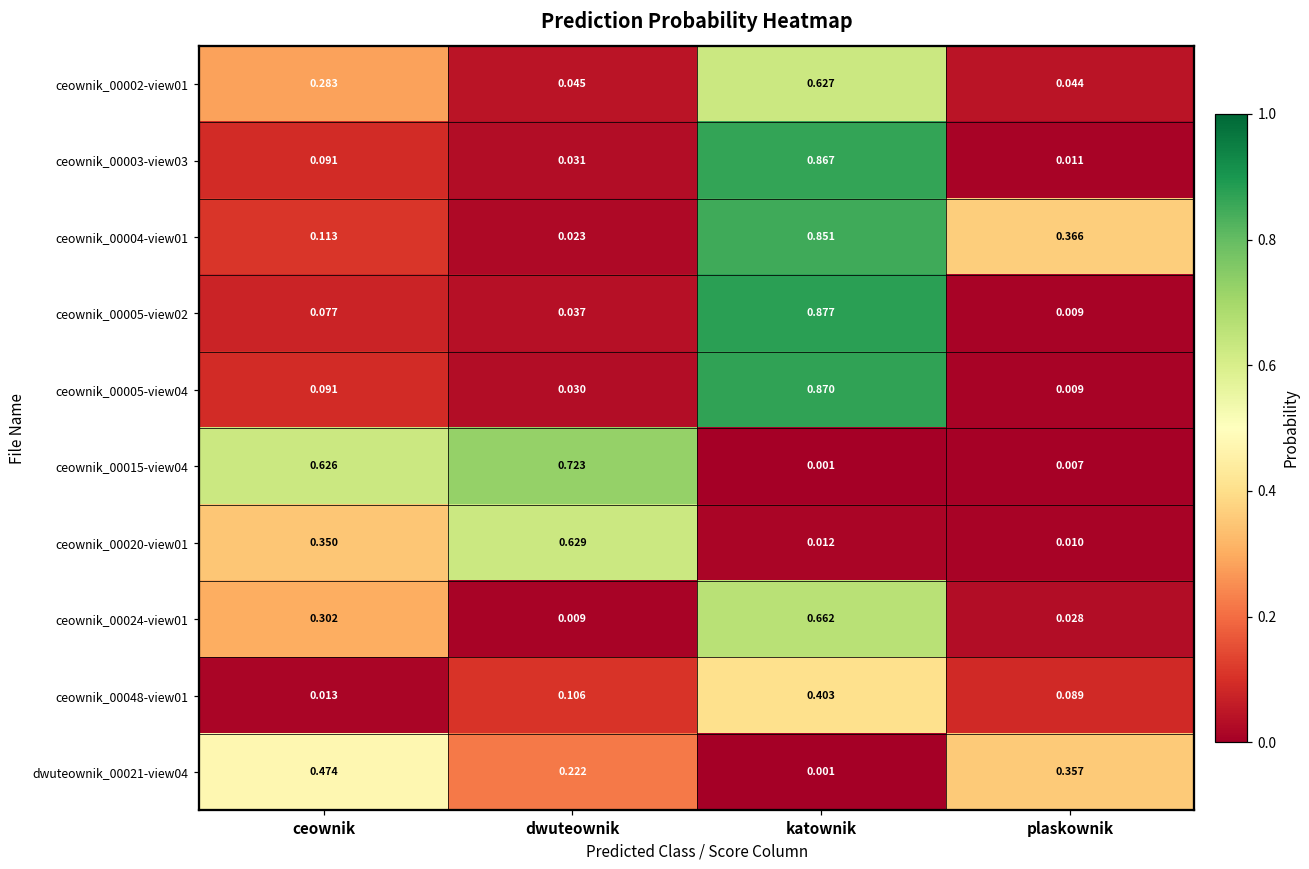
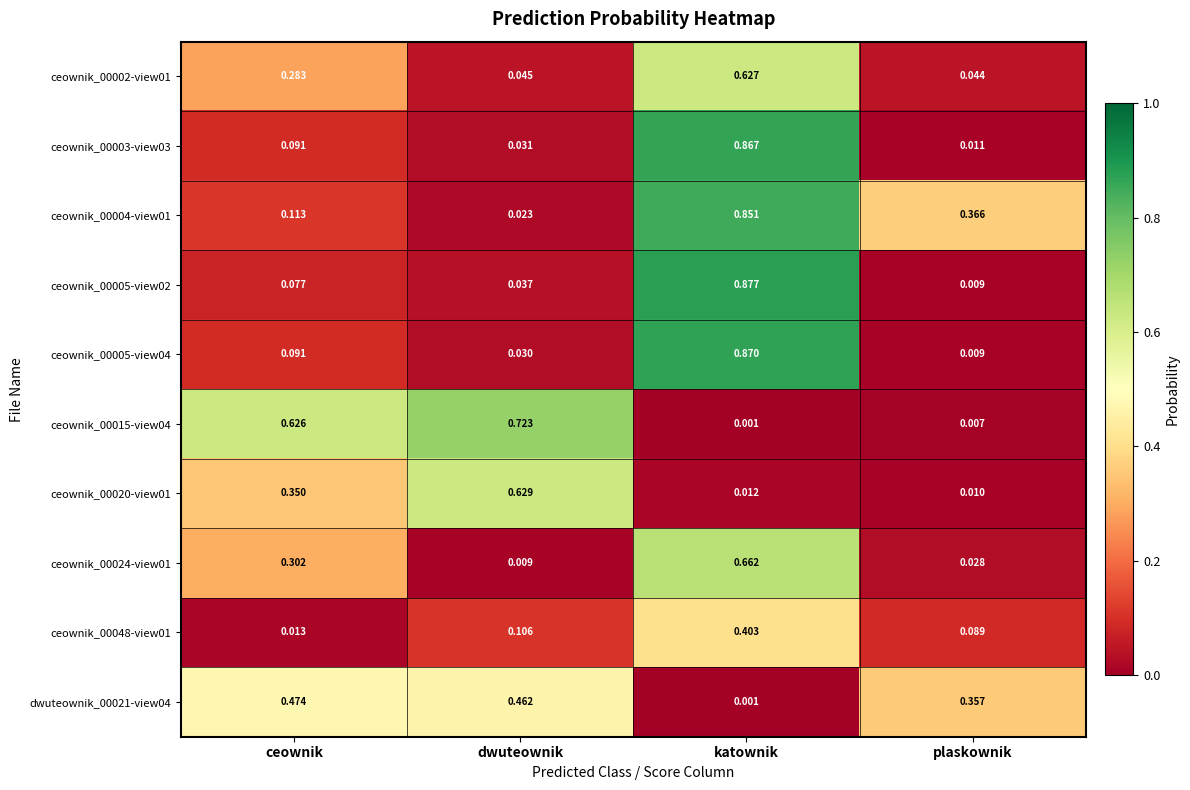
  {
    "ceownik_00002-view01": {
      "ceownik": 0.283,
      "dwuteownik": 0.045,
      "katownik": 0.627,
      "plaskownik": 0.044
    },
    "ceownik_00003-view03": {
      "ceownik": 0.091,
      "dwuteownik": 0.031,
      "katownik": 0.867,
      "plaskownik": 0.011
    },
    "ceownik_00004-view01": {
      "ceownik": 0.113,
      "dwuteownik": 0.023,
      "katownik": 0.851,
      "plaskownik": 0.366
    },
    "ceownik_00005-view02": {
      "ceownik": 0.077,
      "dwuteownik": 0.037,
      "katownik": 0.877,
      "plaskownik": 0.009
    },
    "ceownik_00005-view04": {
      "ceownik": 0.091,
      "dwuteownik": 0.030,
      "katownik": 0.870,
      "plaskownik": 0.009
    },
    "ceownik_00015-view04": {
      "ceownik": 0.626,
      "dwuteownik": 0.723,
      "katownik": 0.001,
      "plaskownik": 0.007
    },
    "ceownik_00020-view01": {
      "ceownik": 0.350,
      "dwuteownik": 0.629,
      "katownik": 0.012,
      "plaskownik": 0.010
    },
    "ceownik_00024-view01": {
      "ceownik": 0.302,
      "dwuteownik": 0.009,
      "katownik": 0.662,
      "plaskownik": 0.028
    },
    "ceownik_00048-view01": {
      "ceownik": 0.013,
      "dwuteownik": 0.106,
      "katownik": 0.403,
      "plaskownik": 0.089
    },
    "dwuteownik_00021-view04": {
      "ceownik": 0.474,
-     "dwuteownik": 0.222,
+     "dwuteownik": 0.462,
      "katownik": 0.001,
      "plaskownik": 0.357
    }
  }
